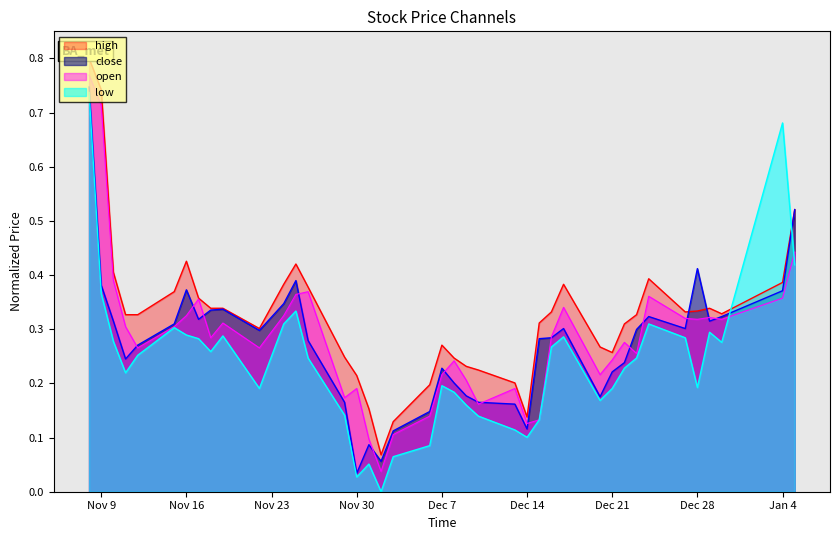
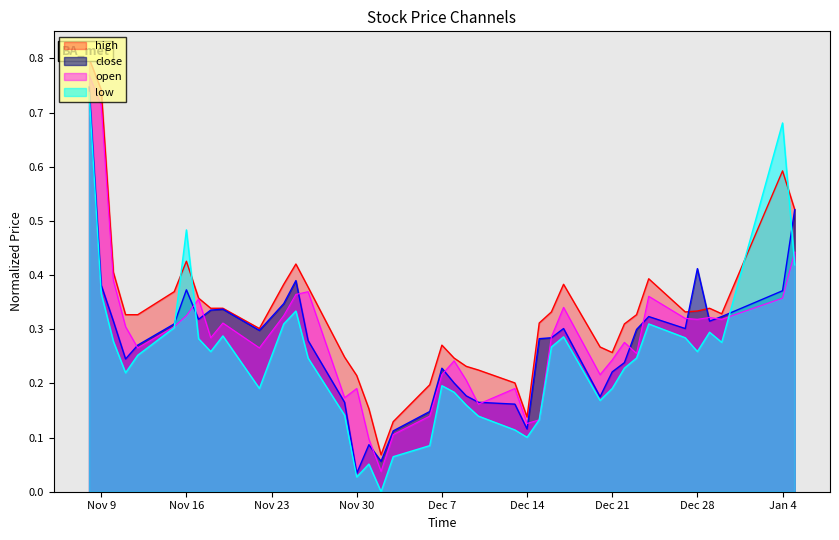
  {
    "high": {
      "Nov 16": 0.43,
      "Nov 30": 0.21,
      "Dec 7": 0.27,
      "Dec 14": 0.14,
      "Dec 21": 0.26,
      "Dec 28": 0.33,
-     "Jan 4": 0.39
+     "Jan 4": 0.59
    },
    "close": {
      "Nov 9": 0.38,
      "Nov 16": 0.37,
      "Nov 30": 0.03,
      "Dec 7": 0.23,
      "Dec 14": 0.12,
      "Dec 21": 0.22,
      "Dec 28": 0.41,
      "Jan 4": 0.37
    },
    "open": {
      "Nov 9": 0.71,
      "Nov 16": 0.33,
      "Nov 30": 0.19,
      "Dec 7": 0.22,
      "Dec 14": 0.13,
      "Dec 21": 0.24,
      "Dec 28": 0.32,
      "Jan 4": 0.36
    },
    "low": {
      "Nov 9": 0.37,
-     "Nov 16": 0.29,
+     "Nov 16": 0.48,
      "Nov 30": 0.03,
      "Dec 7": 0.20,
      "Dec 14": 0.10,
      "Dec 21": 0.19,
-     "Dec 28": 0.19,
+     "Dec 28": 0.26,
      "Jan 4": 0.68
    }
  }
